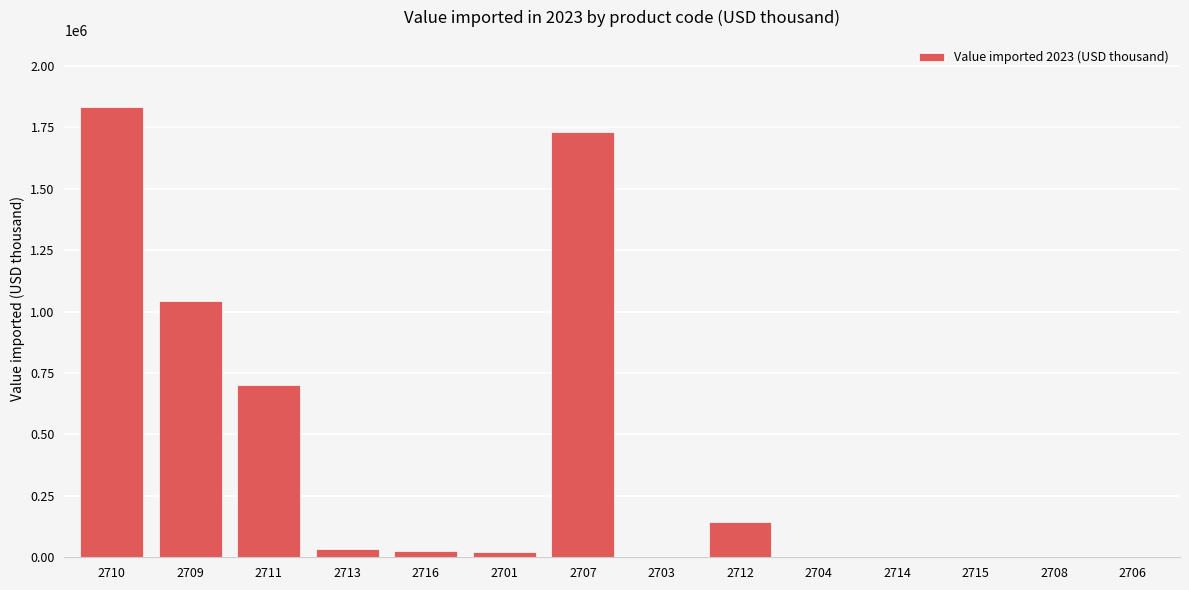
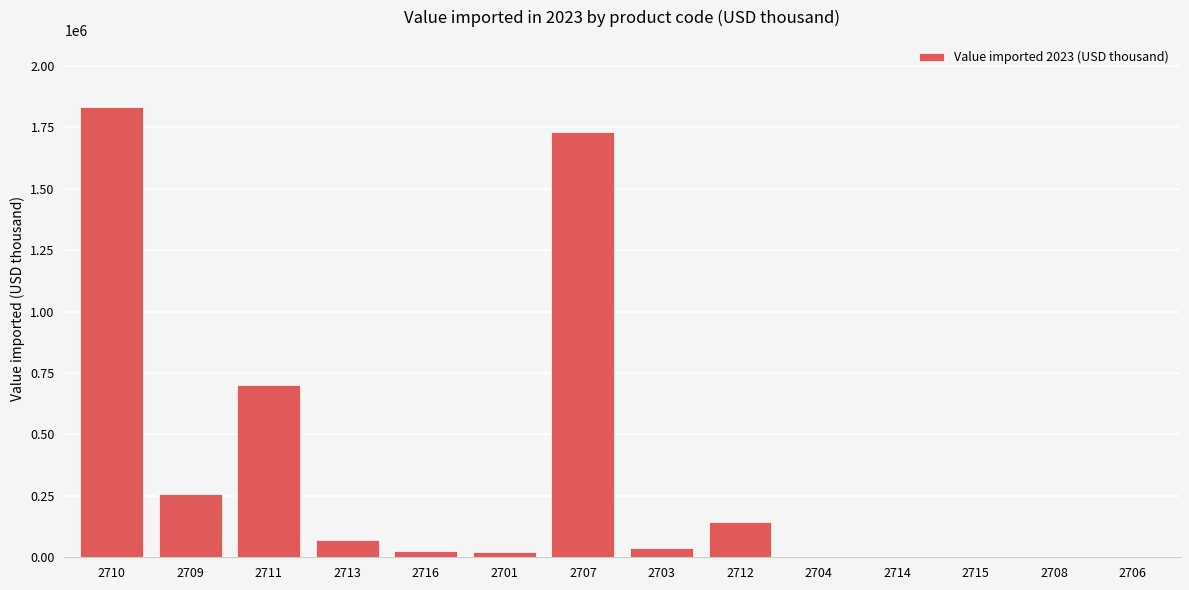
  {
    "2710": 1830000,
-   "2709": 1040000,
+   "2709": 260000,
    "2711": 700000,
-   "2713": 30000,
+   "2713": 70000,
    "2716": 30000,
    "2701": 20000,
    "2707": 1730000,
-   "2703": 0,
+   "2703": 40000,
    "2712": 140000
  }
